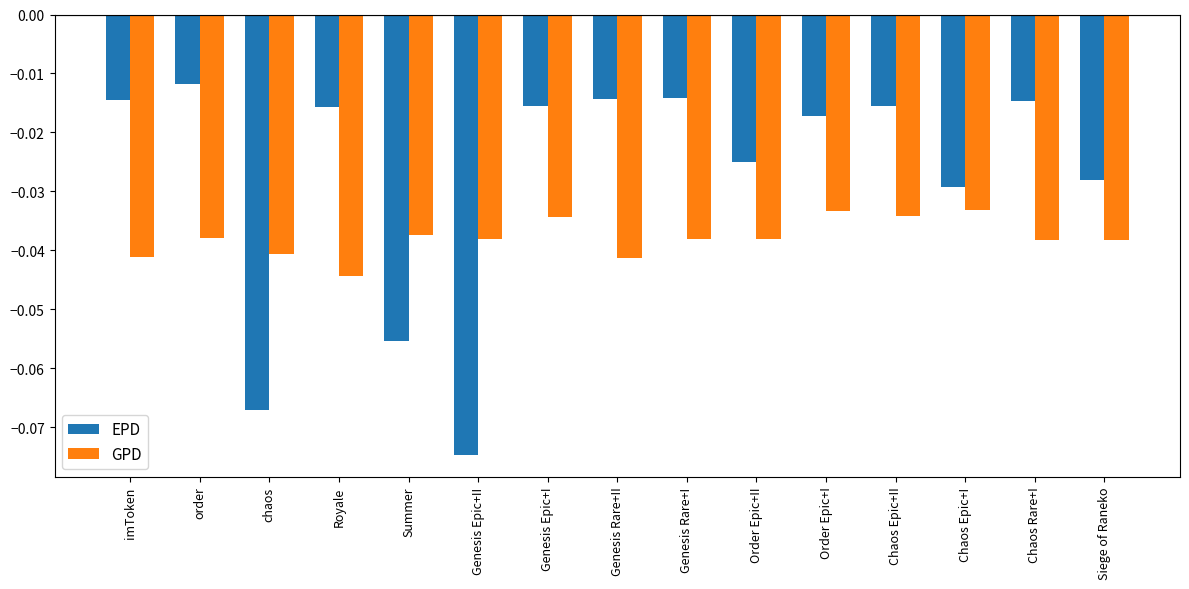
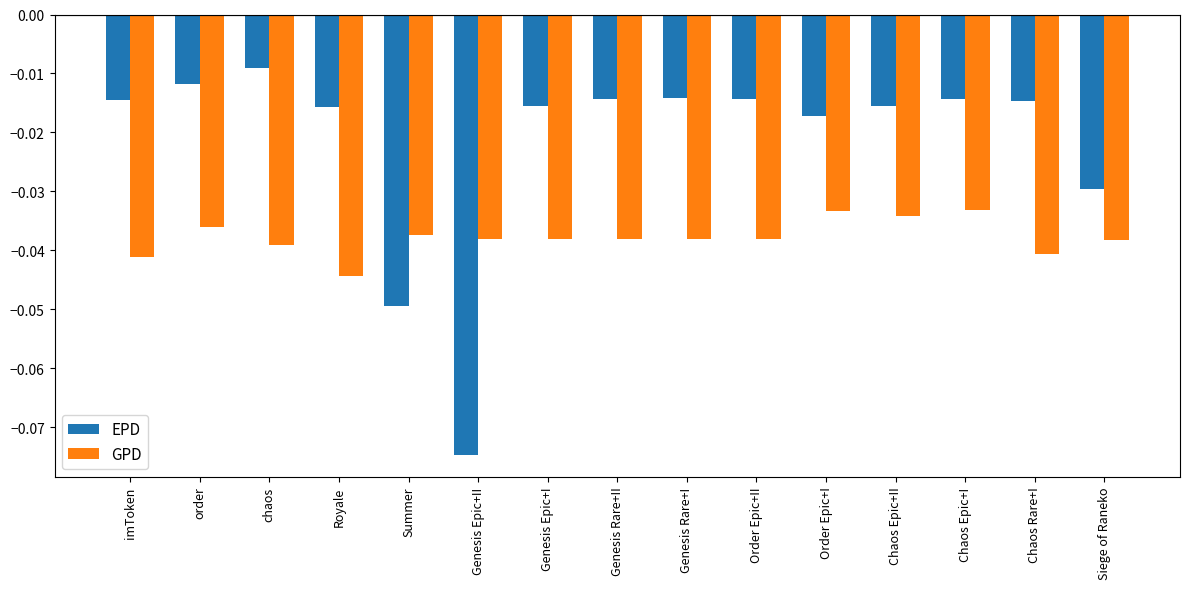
  {
    "EPD": {
      "imToken": -0.014,
      "order": -0.012,
-     "chaos": -0.067,
+     "chaos": -0.009,
      "Royale": -0.016,
-     "Summer": -0.055,
+     "Summer": -0.050,
      "Genesis Epic+II": -0.075,
      "Genesis Epic+I": -0.016,
      "Genesis Rare+II": -0.014,
      "Genesis Rare+I": -0.014,
-     "Order Epic+II": -0.025,
+     "Order Epic+II": -0.014,
      "Order Epic+I": -0.017,
      "Chaos Epic+II": -0.016,
-     "Chaos Epic+I": -0.029,
+     "Chaos Epic+I": -0.014,
      "Chaos Rare+I": -0.015,
-     "Siege of Raneko": -0.028
+     "Siege of Raneko": -0.030
    },
    "GPD": {
      "imToken": -0.041,
-     "order": -0.038,
-     "chaos": -0.041,
+     "order": -0.036,
+     "chaos": -0.039,
      "Royale": -0.044,
      "Summer": -0.037,
      "Genesis Epic+II": -0.038,
-     "Genesis Epic+I": -0.034,
-     "Genesis Rare+II": -0.041,
+     "Genesis Epic+I": -0.038,
+     "Genesis Rare+II": -0.038,
      "Genesis Rare+I": -0.038,
      "Order Epic+II": -0.038,
      "Order Epic+I": -0.033,
      "Chaos Epic+II": -0.034,
      "Chaos Epic+I": -0.033,
-     "Chaos Rare+I": -0.038,
+     "Chaos Rare+I": -0.041,
      "Siege of Raneko": -0.038
    }
  }
